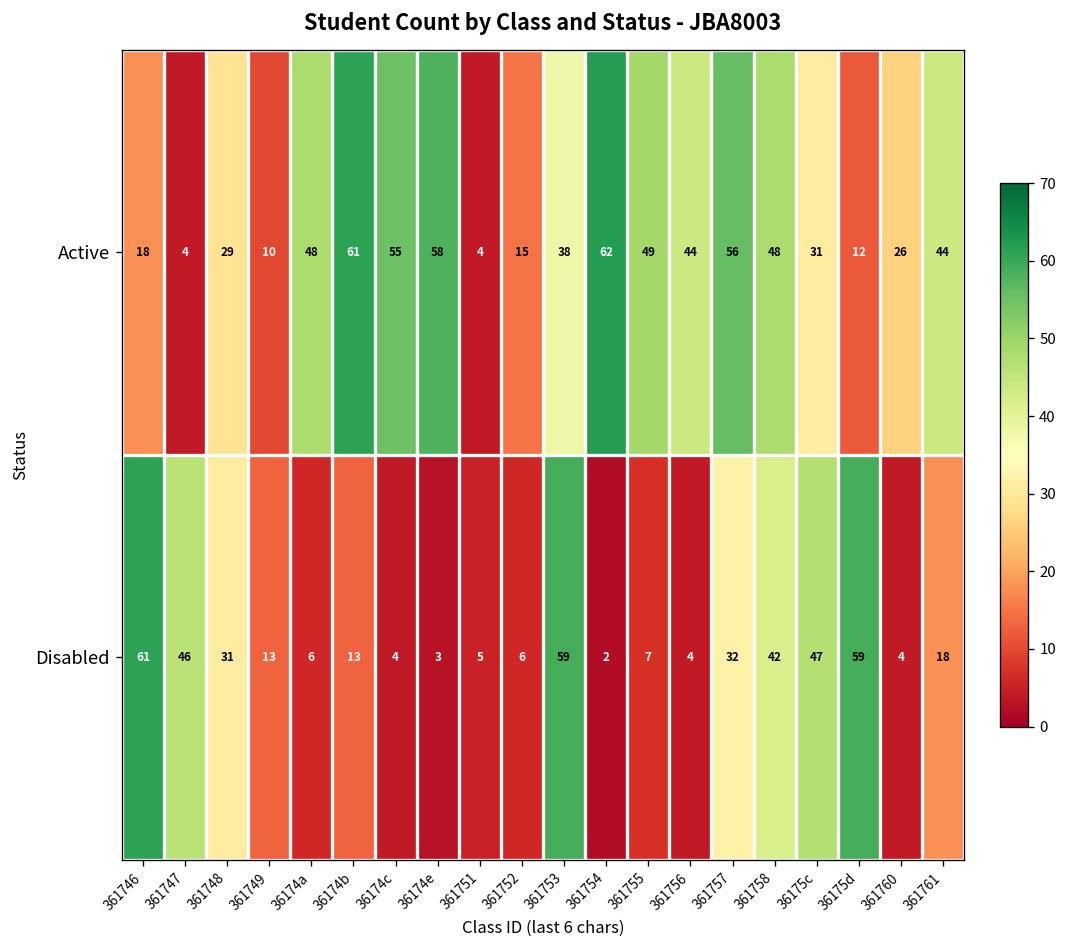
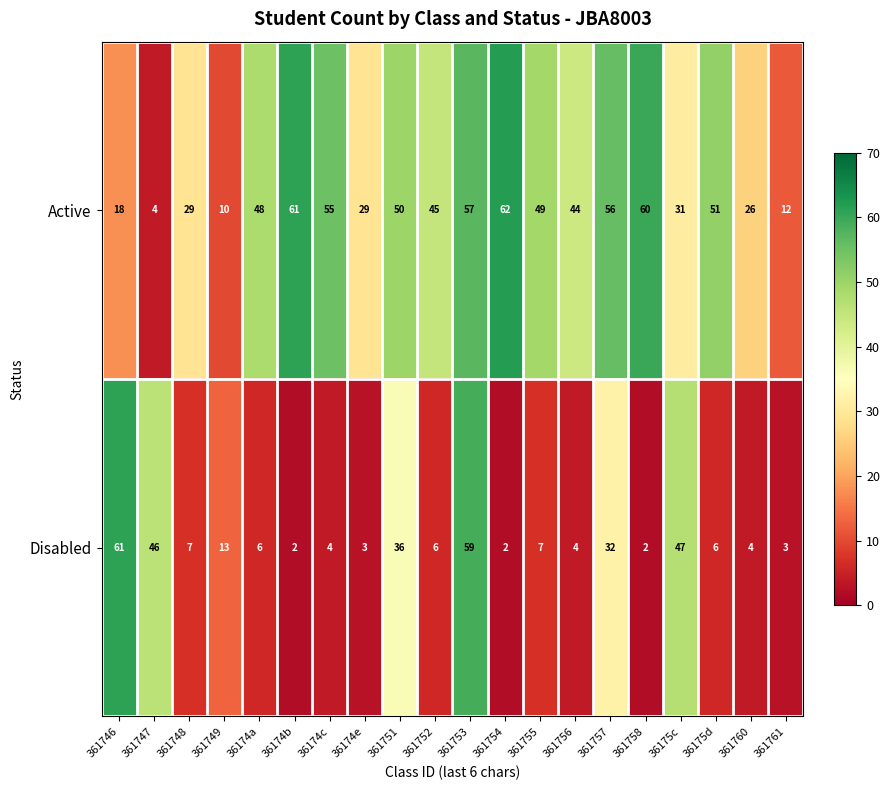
  {
    "Active": {
      "361746": 18,
      "361747": 4,
      "361748": 29,
      "361749": 10,
      "36174a": 48,
      "36174b": 61,
      "36174c": 55,
-     "36174e": 58,
-     "361751": 4,
-     "361752": 15,
-     "361753": 38,
+     "36174e": 29,
+     "361751": 50,
+     "361752": 45,
+     "361753": 57,
      "361754": 62,
      "361755": 49,
      "361756": 44,
      "361757": 56,
-     "361758": 48,
+     "361758": 60,
      "36175c": 31,
-     "36175d": 12,
+     "36175d": 51,
      "361760": 26,
-     "361761": 44
+     "361761": 12
    },
    "Disabled": {
      "361746": 61,
      "361747": 46,
-     "361748": 31,
+     "361748": 7,
      "361749": 13,
      "36174a": 6,
-     "36174b": 13,
+     "36174b": 2,
      "36174c": 4,
      "36174e": 3,
-     "361751": 5,
+     "361751": 36,
      "361752": 6,
      "361753": 59,
      "361754": 2,
      "361755": 7,
      "361756": 4,
      "361757": 32,
-     "361758": 42,
+     "361758": 2,
      "36175c": 47,
-     "36175d": 59,
+     "36175d": 6,
      "361760": 4,
-     "361761": 18
+     "361761": 3
    }
  }
